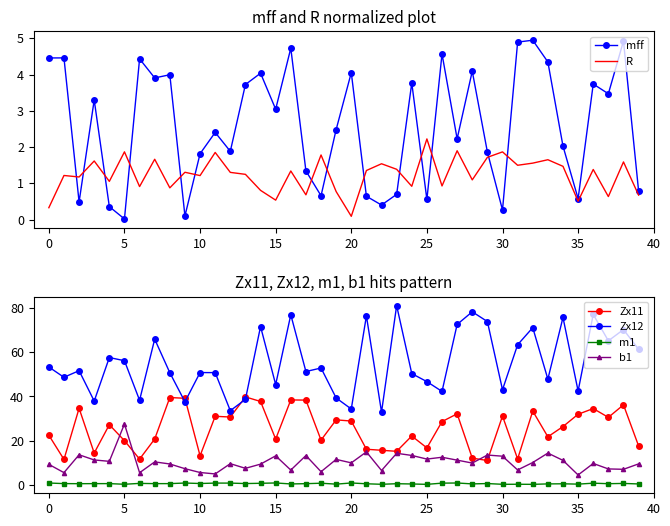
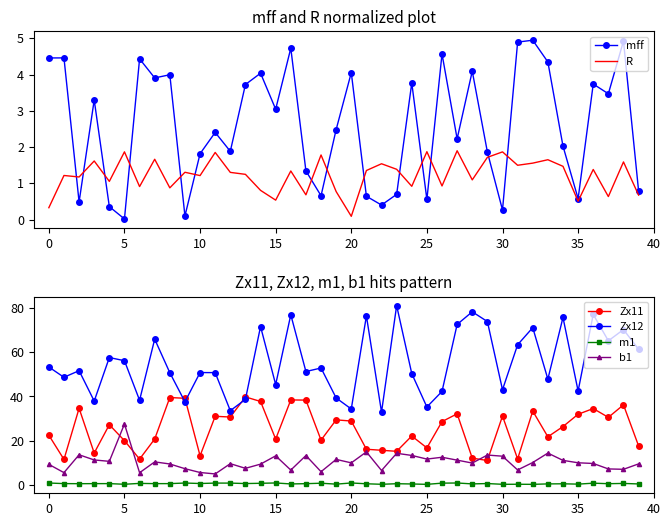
  {
    "mff and R normalized plot": {
      "mff": {
        "0": 4.5,
        "5": 0.0,
        "10": 1.8,
        "15": 3.0,
        "20": 4.1,
        "25": 0.6,
        "30": 0.3
      },
      "R": {
        "0": 0.3,
        "5": 1.9,
        "10": 1.2,
        "15": 0.5,
        "20": 0.1,
-       "25": 2.2,
+       "25": 1.9,
        "30": 1.9
      }
    },
    "Zx11, Zx12, m1, b1 hits pattern": {
      "Zx11": {
        "0": 23,
        "5": 20,
        "10": 13,
        "15": 21,
        "20": 29,
        "25": 17,
        "30": 31,
        "35": 32
      },
      "Zx12": {
        "0": 53,
        "5": 56,
        "10": 51,
        "15": 45,
        "20": 34,
-       "25": 47,
+       "25": 35,
        "30": 43,
        "35": 42
      },
      "m1": {
        "0": 1,
        "5": 0,
        "10": 1,
        "15": 1,
        "20": 1,
        "25": 0,
        "30": 0,
        "35": 0
      },
      "b1": {
        "0": 9,
        "5": 28,
        "10": 6,
        "15": 13,
        "20": 10,
        "25": 12,
        "30": 13,
-       "35": 5
+       "35": 10
      }
    }
  }
